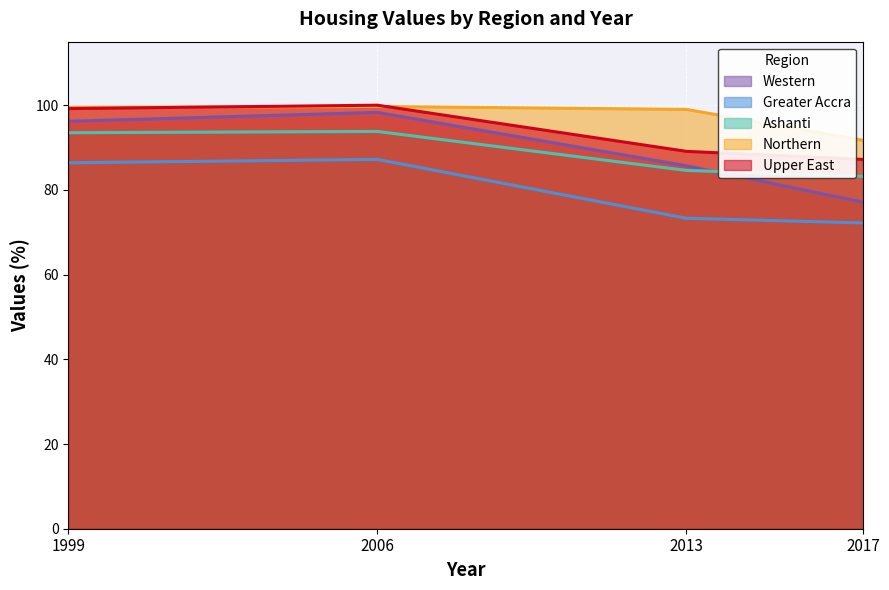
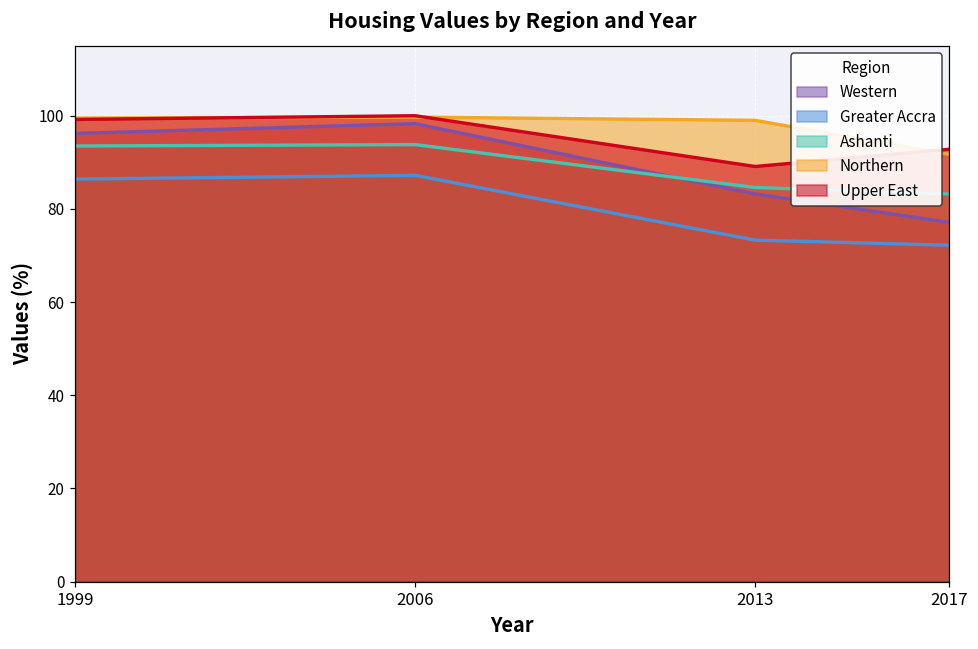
  {
    "Western": {
      "1999": 96,
      "2006": 98,
-     "2013": 86,
+     "2013": 83,
      "2017": 77
    },
    "Northern": {
      "2013": 99,
      "2017": 92
    },
    "Upper East": {
      "2013": 89,
-     "2017": 87
+     "2017": 93
    }
  }
